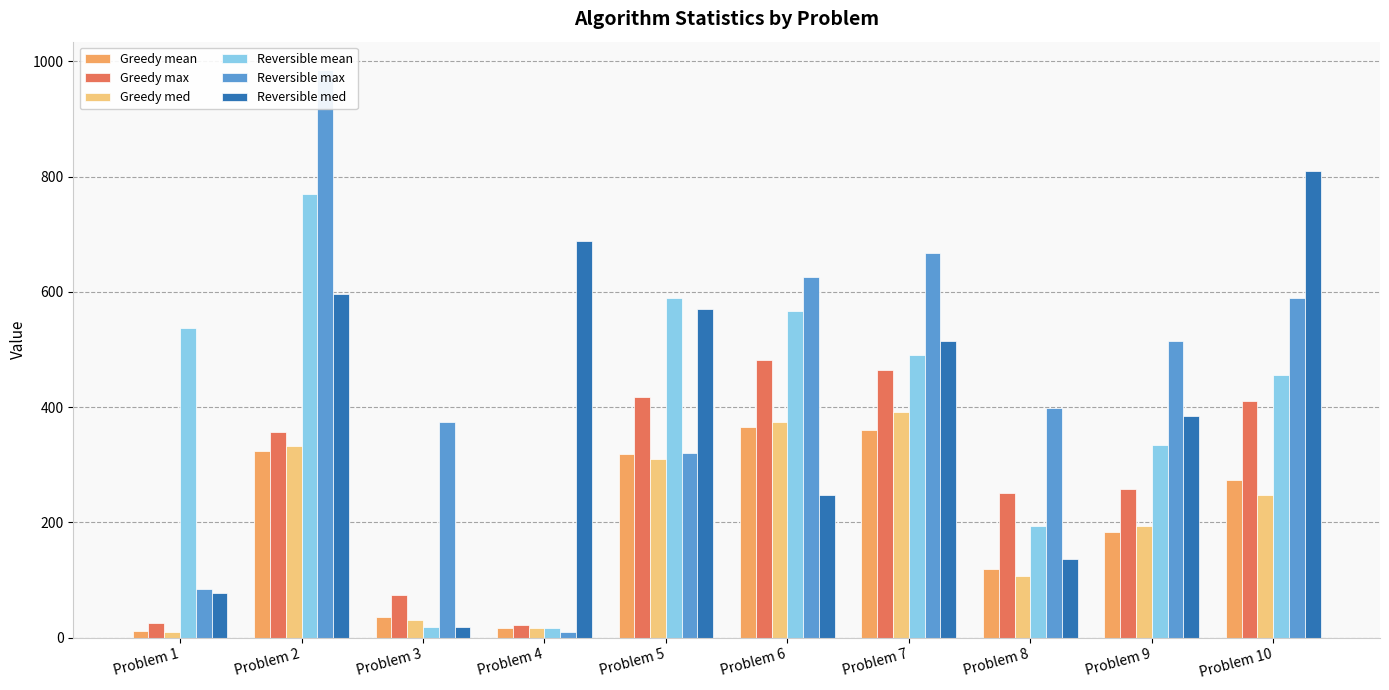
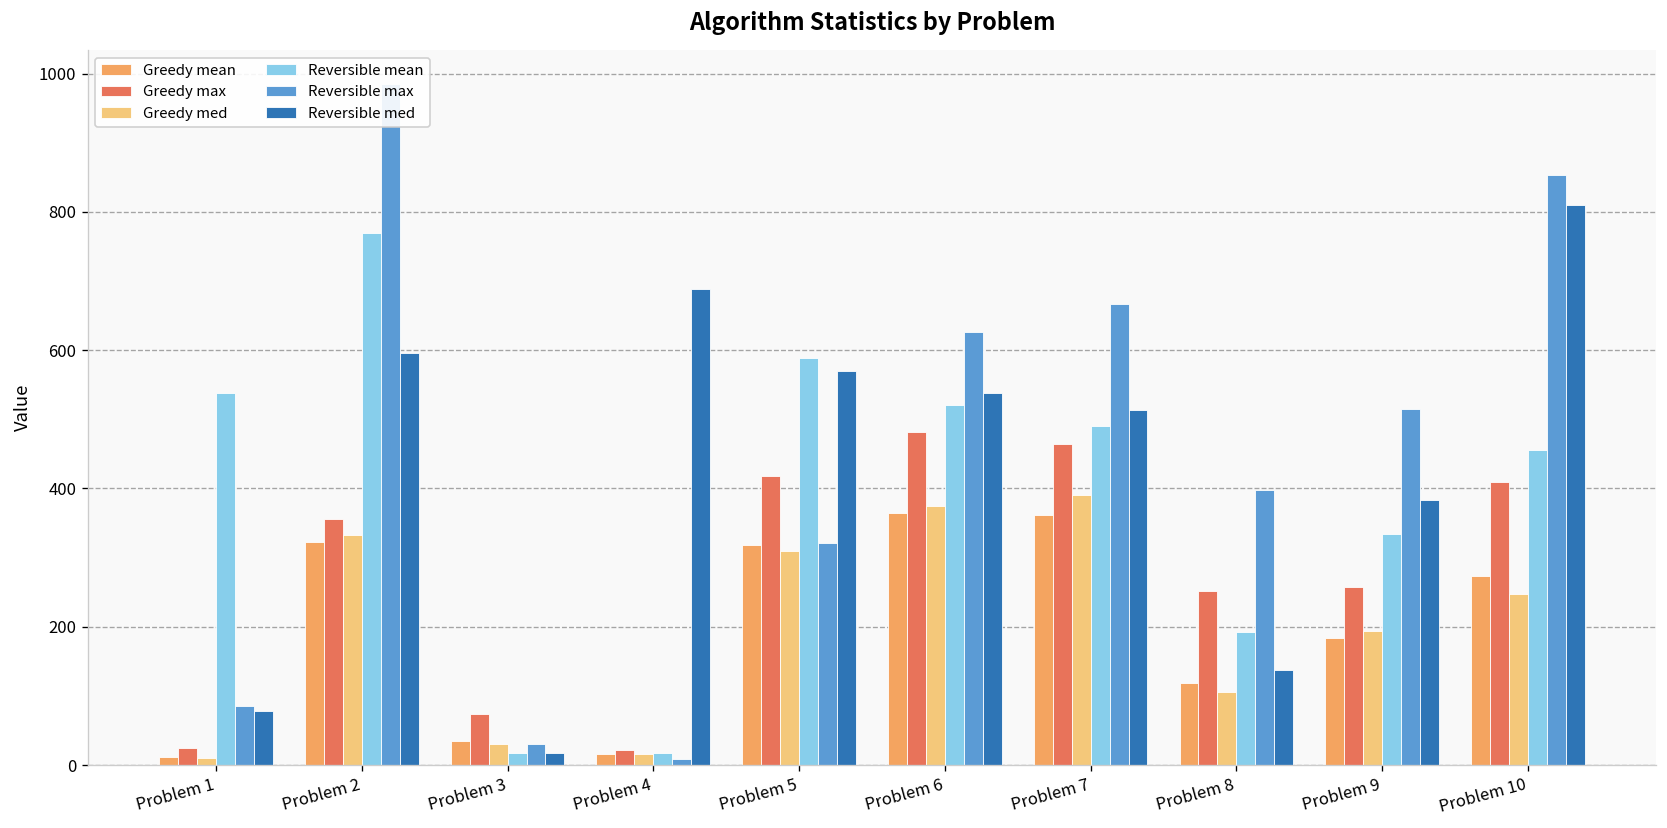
  {
    "Reversible mean": {
      "Problem 1": 540,
      "Problem 2": 770,
      "Problem 3": 20,
      "Problem 4": 20,
      "Problem 5": 590,
-     "Problem 6": 570,
+     "Problem 6": 520,
      "Problem 7": 490,
      "Problem 8": 190,
      "Problem 9": 330,
      "Problem 10": 460
    },
    "Reversible max": {
      "Problem 1": 90,
-     "Problem 3": 370,
+     "Problem 3": 30,
      "Problem 4": 10,
      "Problem 5": 320,
      "Problem 6": 630,
      "Problem 7": 670,
      "Problem 8": 400,
      "Problem 9": 520,
-     "Problem 10": 590
+     "Problem 10": 850
    },
    "Reversible med": {
      "Problem 1": 80,
      "Problem 2": 600,
      "Problem 3": 20,
      "Problem 4": 690,
      "Problem 5": 570,
-     "Problem 6": 250,
+     "Problem 6": 540,
      "Problem 7": 510,
      "Problem 8": 140,
      "Problem 9": 380,
      "Problem 10": 810
    }
  }
